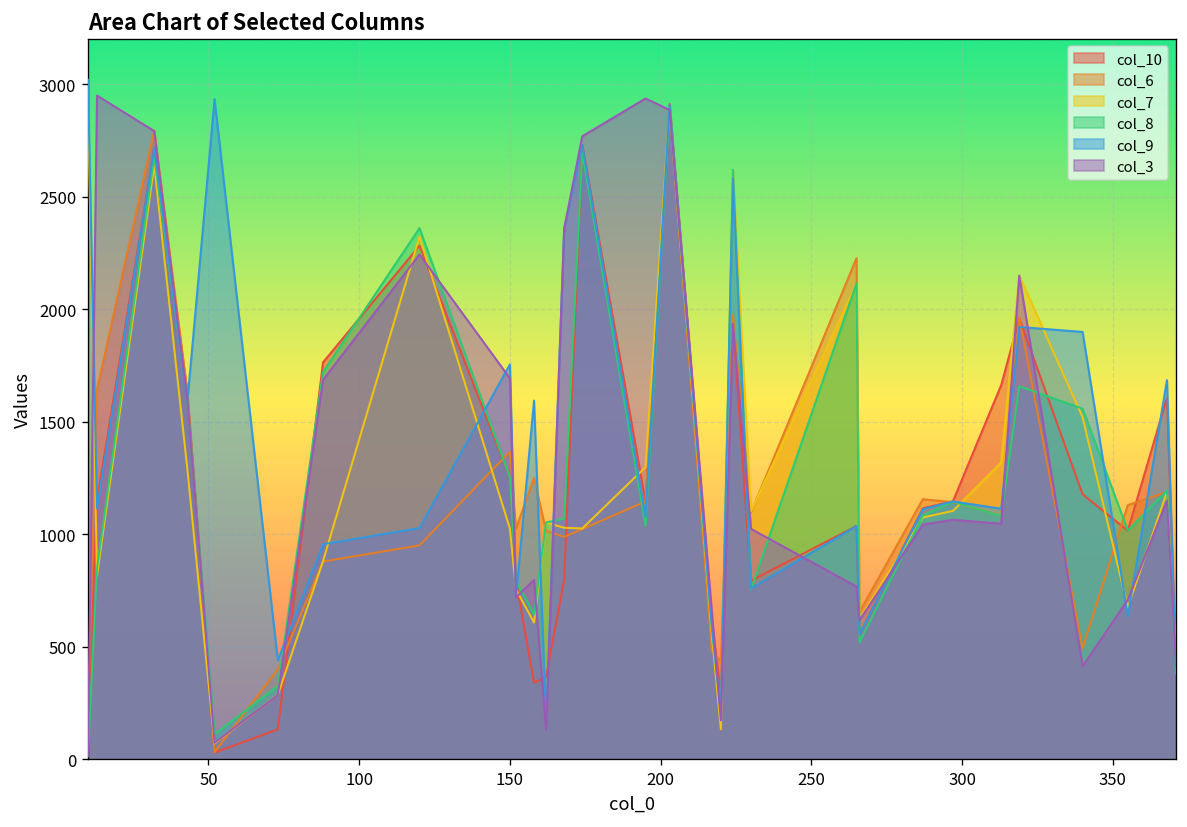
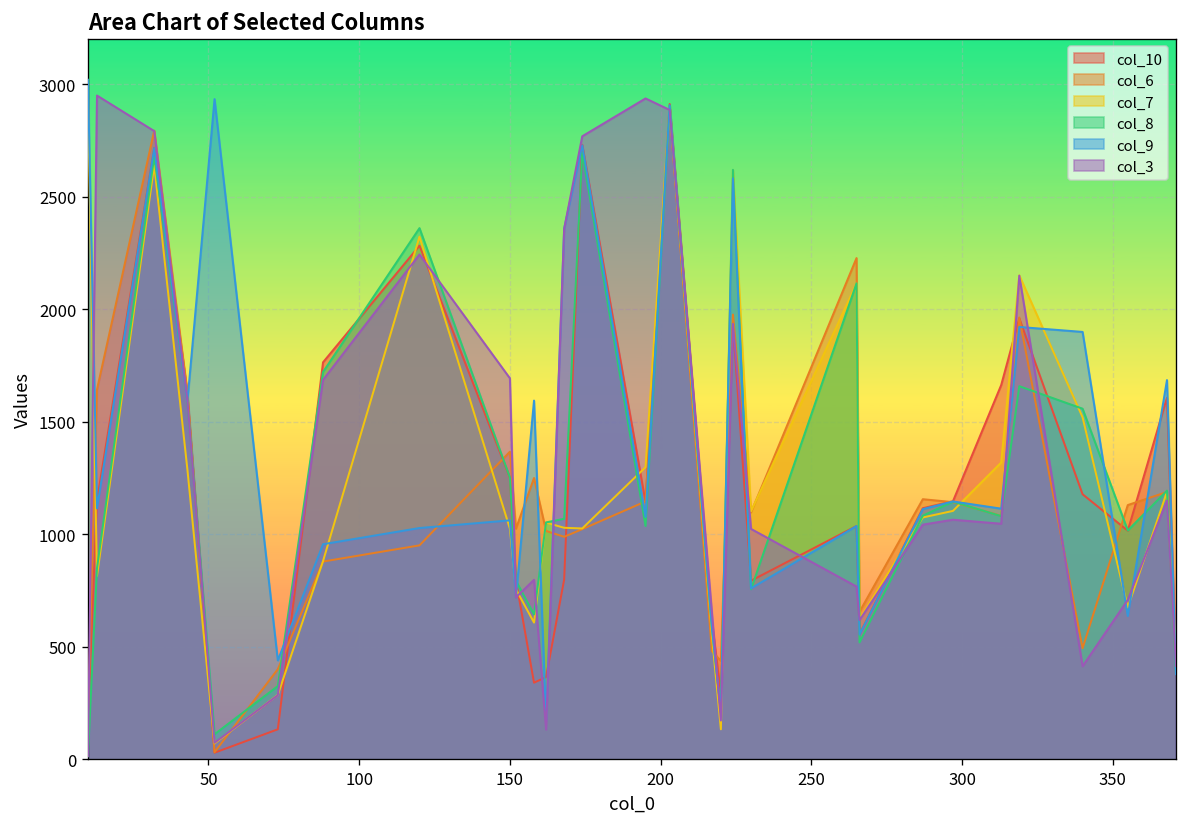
  {
    "col_9": {
-     "150": 1760
+     "150": 1060
    },
    "col_3": {
      "150": 1690
    }
  }
